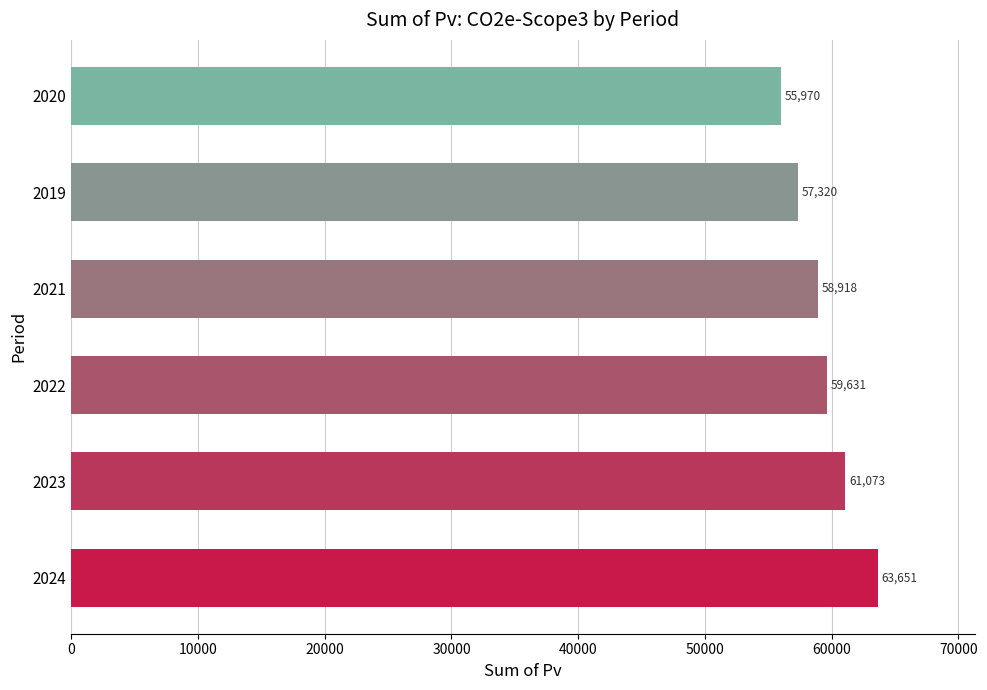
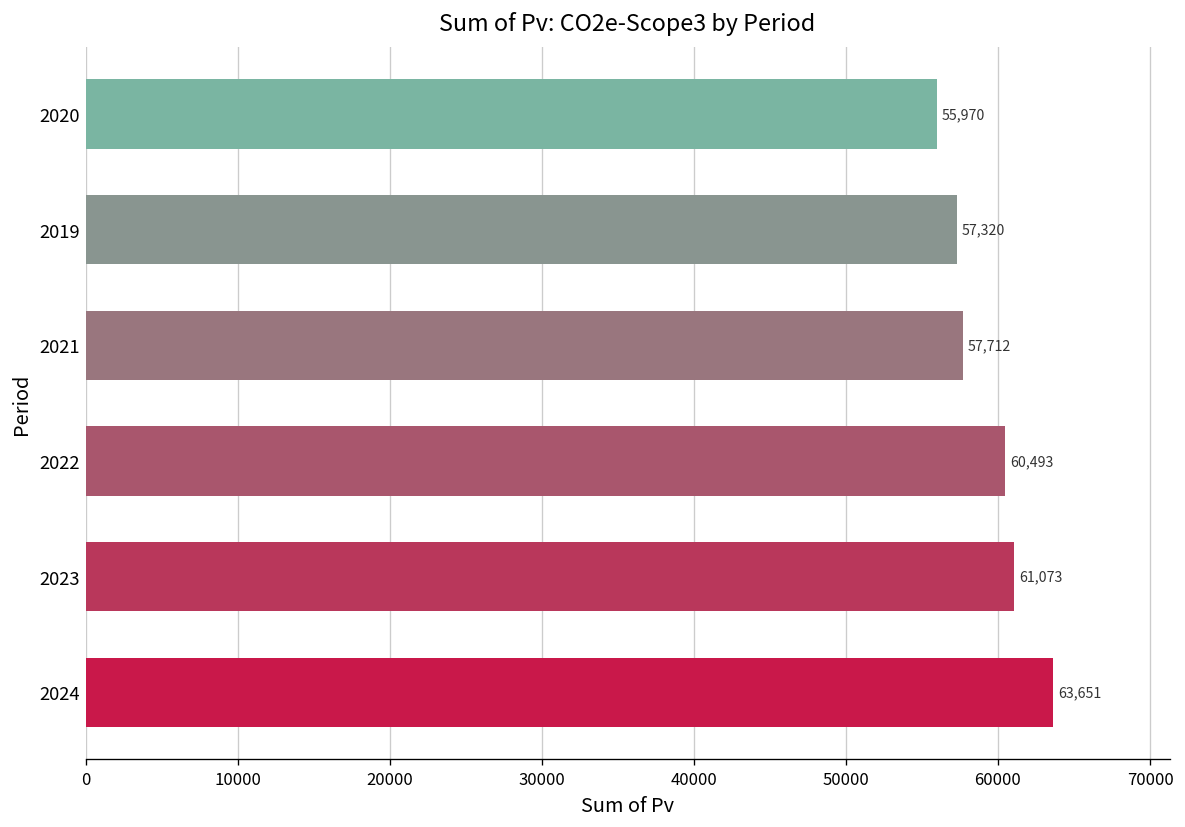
  {
    "2020": "55,970",
    "2019": "57,320",
-   "2021": "58,918",
-   "2022": "59,631",
+   "2021": "57,712",
+   "2022": "60,493",
    "2023": "61,073",
    "2024": "63,651"
  }
